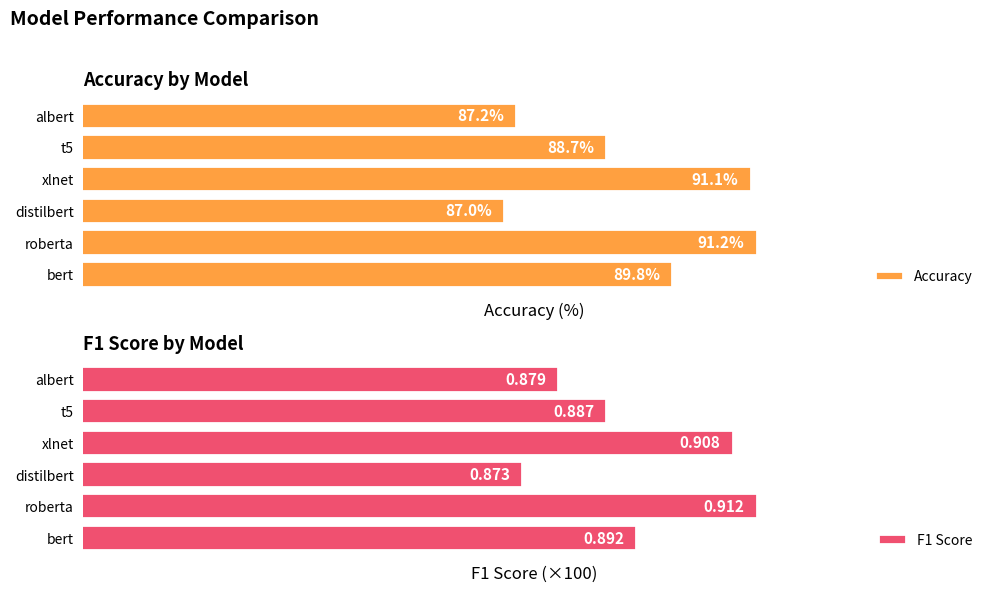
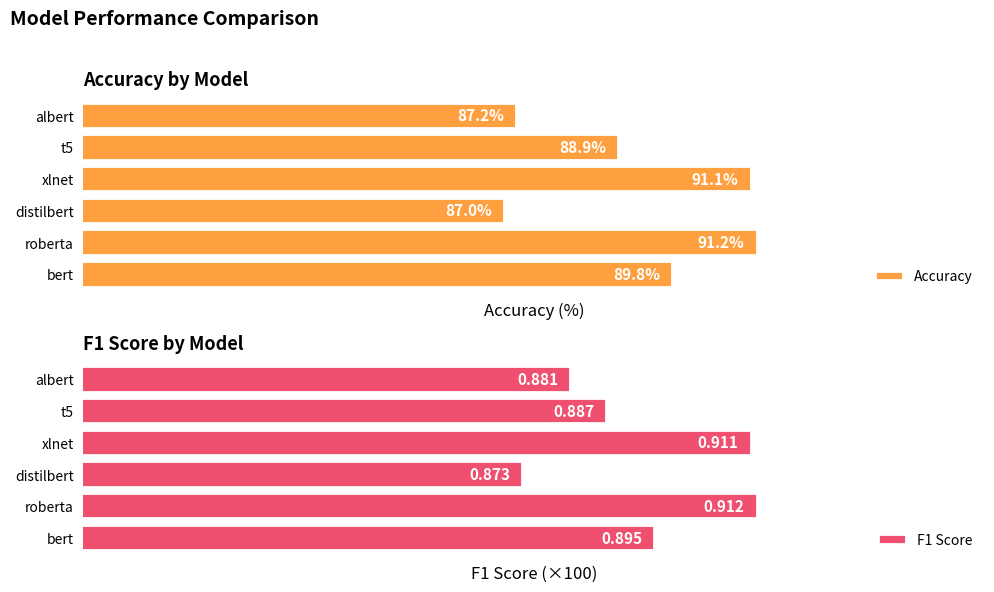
  {
    "Accuracy by Model": {
      "albert": "87.2%",
-     "t5": "88.7%",
+     "t5": "88.9%",
      "xlnet": "91.1%",
      "distilbert": "87.0%",
      "roberta": "91.2%",
      "bert": "89.8%"
    },
    "F1 Score by Model": {
-     "albert": "0.879",
-     "xlnet": "0.908",
-     "bert": "0.892"
+     "albert": "0.881",
+     "xlnet": "0.911",
+     "bert": "0.895"
    }
  }
